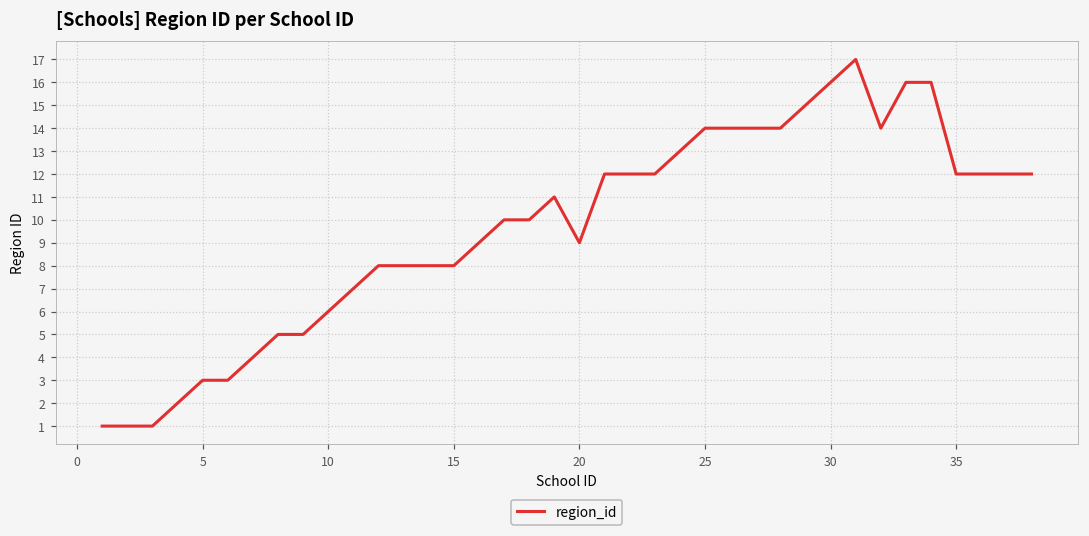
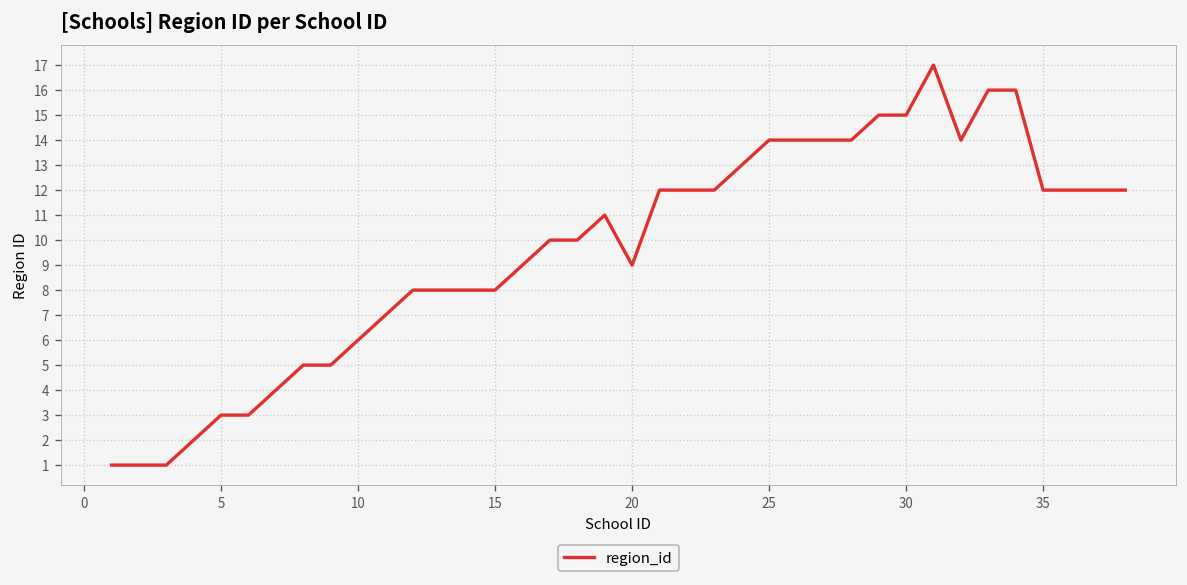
  {
    "5": 3,
    "10": 6,
    "15": 8,
    "20": 9,
    "25": 14,
-   "30": 16,
+   "30": 15,
    "35": 12
  }
